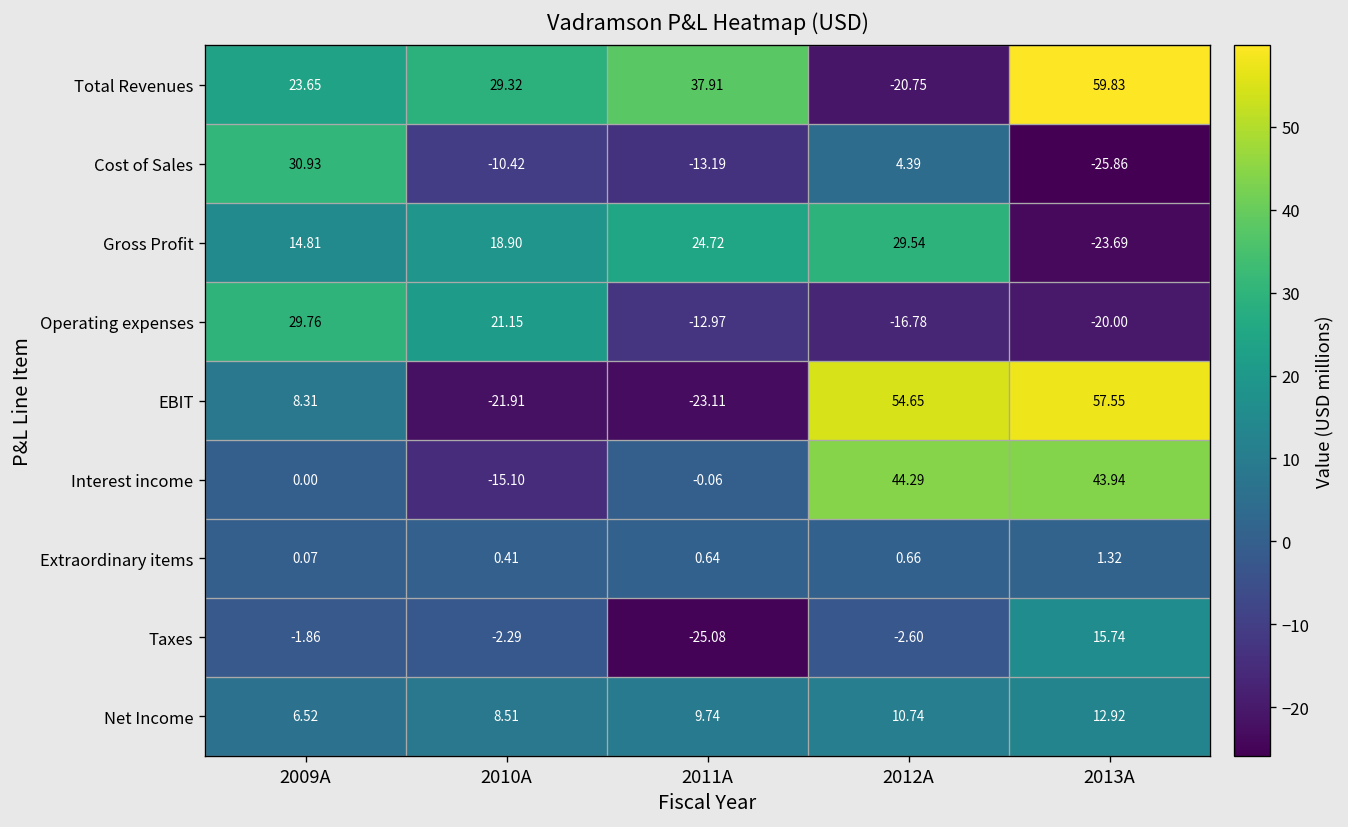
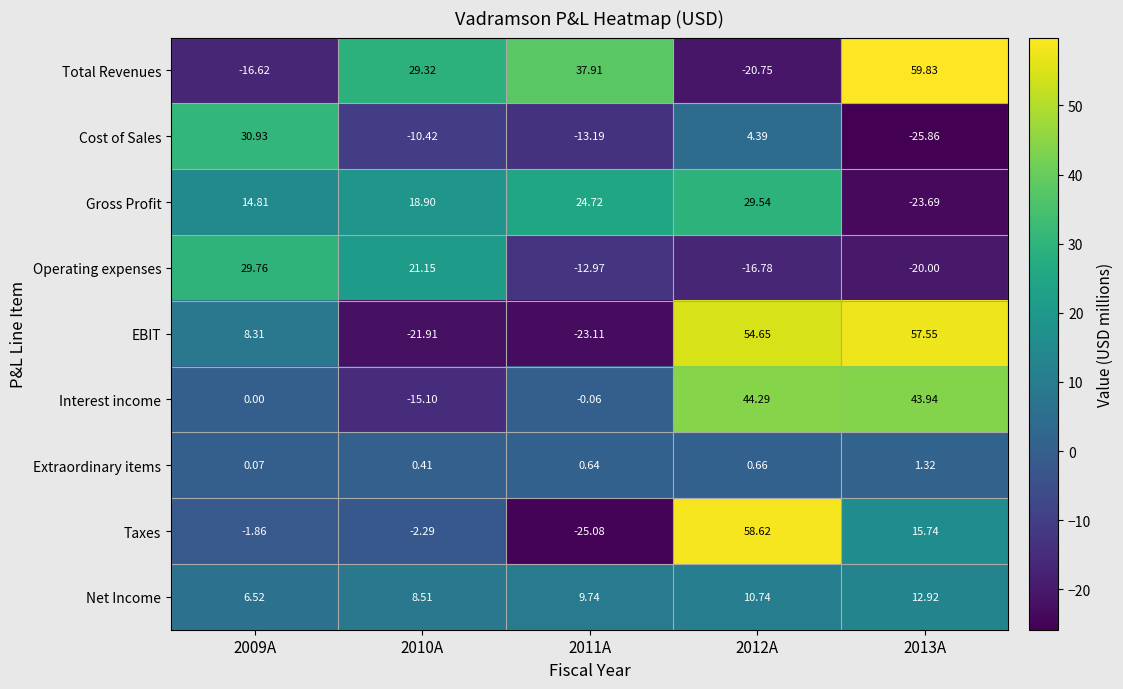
  {
    "Total Revenues": {
-     "2009A": 23.65,
+     "2009A": -16.62,
      "2010A": 29.32,
      "2011A": 37.91,
      "2012A": -20.75,
      "2013A": 59.83
    },
    "Cost of Sales": {
      "2009A": 30.93,
      "2010A": -10.42,
      "2011A": -13.19,
      "2012A": 4.39,
      "2013A": -25.86
    },
    "Gross Profit": {
      "2009A": 14.81,
      "2010A": 18.90,
      "2011A": 24.72,
      "2012A": 29.54,
      "2013A": -23.69
    },
    "Operating expenses": {
      "2009A": 29.76,
      "2010A": 21.15,
      "2011A": -12.97,
      "2012A": -16.78,
      "2013A": -20.00
    },
    "EBIT": {
      "2009A": 8.31,
      "2010A": -21.91,
      "2011A": -23.11,
      "2012A": 54.65,
      "2013A": 57.55
    },
    "Interest income": {
      "2009A": 0.00,
      "2010A": -15.10,
      "2011A": -0.06,
      "2012A": 44.29,
      "2013A": 43.94
    },
    "Extraordinary items": {
      "2009A": 0.07,
      "2010A": 0.41,
      "2011A": 0.64,
      "2012A": 0.66,
      "2013A": 1.32
    },
    "Taxes": {
      "2009A": -1.86,
      "2010A": -2.29,
      "2011A": -25.08,
-     "2012A": -2.60,
+     "2012A": 58.62,
      "2013A": 15.74
    },
    "Net Income": {
      "2009A": 6.52,
      "2010A": 8.51,
      "2011A": 9.74,
      "2012A": 10.74,
      "2013A": 12.92
    }
  }
